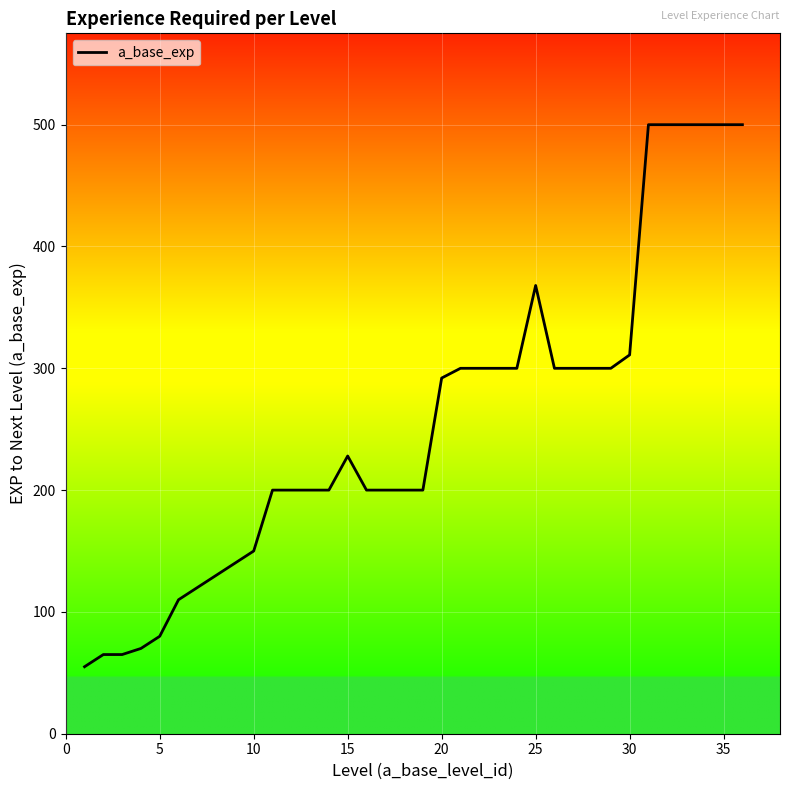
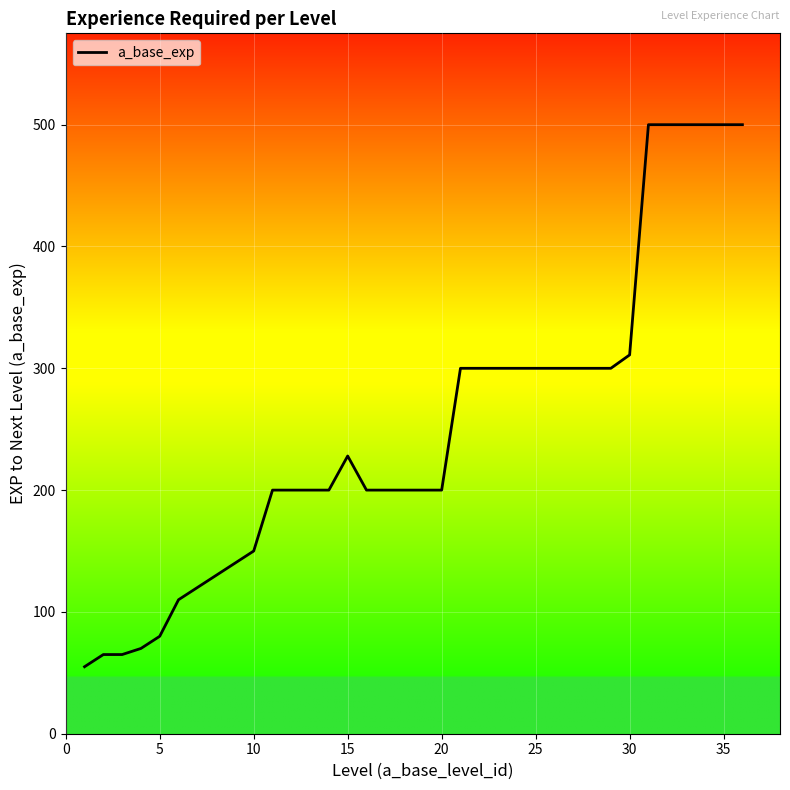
  {
    "5": 80,
    "10": 150,
    "15": 228,
-   "20": 292,
-   "25": 368,
+   "20": 200,
+   "25": 300,
    "30": 311,
    "35": 500
  }
